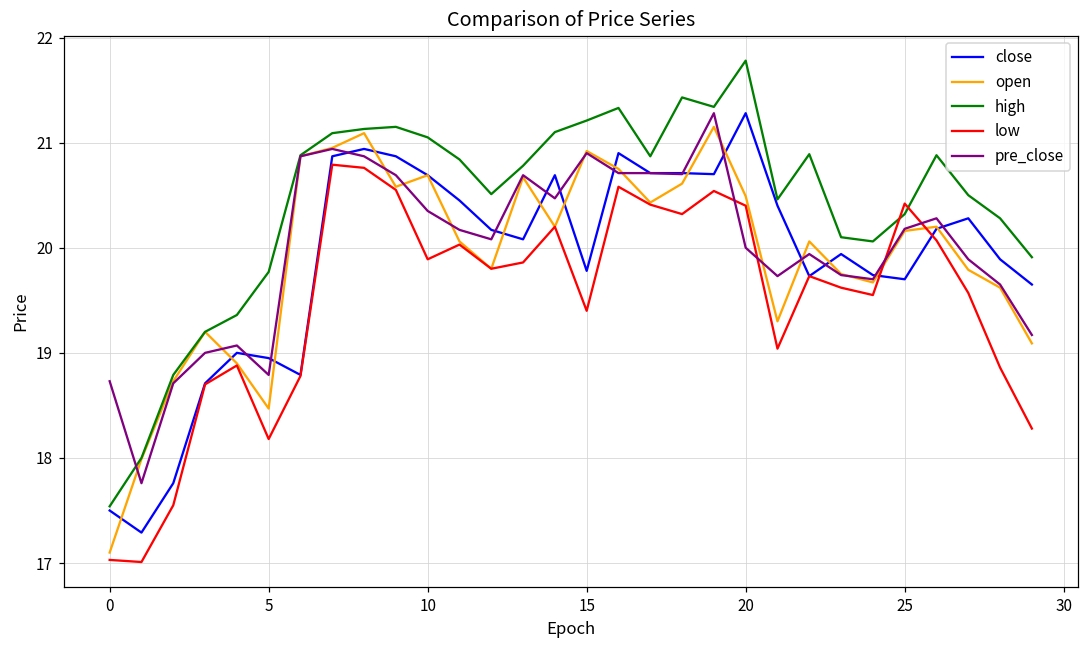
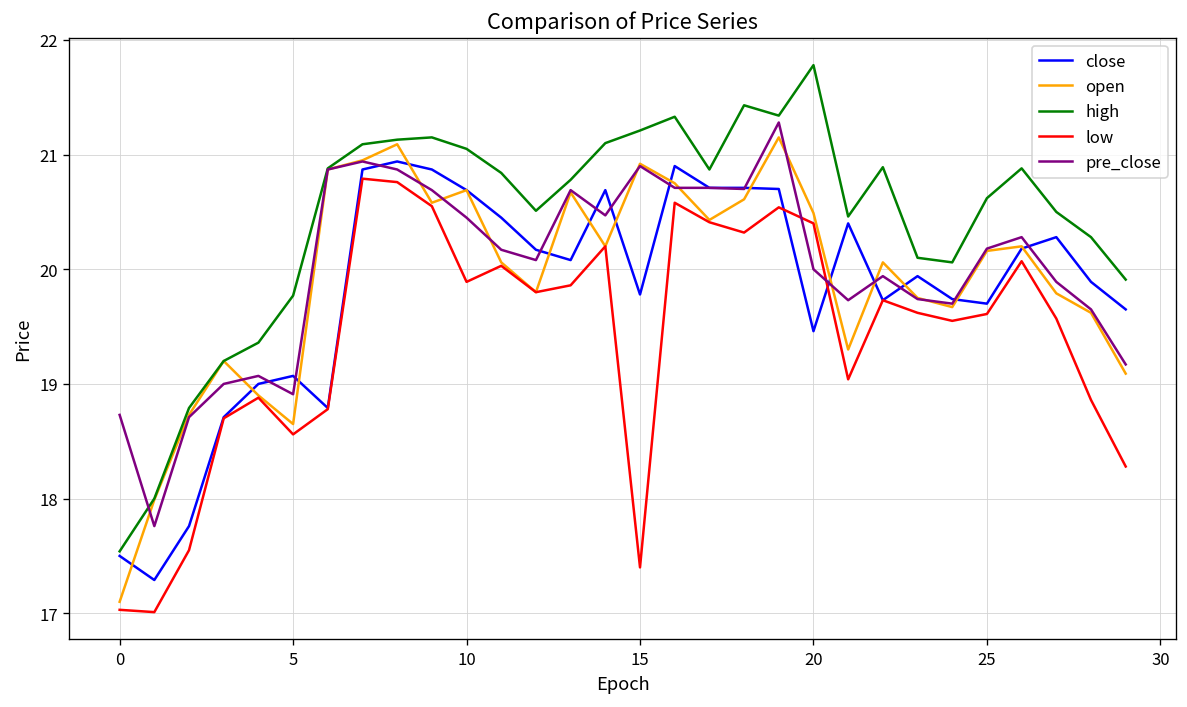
  {
    "close": {
      "0": 17.5,
-     "5": 19.0,
+     "5": 19.1,
      "15": 19.8,
-     "20": 21.3,
+     "20": 19.5,
      "25": 19.7
    },
    "open": {
      "0": 17.1,
-     "5": 18.5,
+     "5": 18.7,
      "20": 20.5
    },
    "high": {
      "0": 17.5,
      "5": 19.8,
      "10": 21.1,
      "15": 21.2,
      "20": 21.8,
-     "25": 20.3
+     "25": 20.6
    },
    "low": {
      "0": 17.0,
-     "5": 18.2,
+     "5": 18.6,
      "10": 19.9,
-     "15": 19.4,
+     "15": 17.4,
      "20": 20.4,
-     "25": 20.4
+     "25": 19.6
    },
    "pre_close": {
      "0": 18.7,
-     "5": 18.8,
-     "10": 20.4,
+     "5": 18.9,
+     "10": 20.5,
      "20": 20.0
    }
  }
